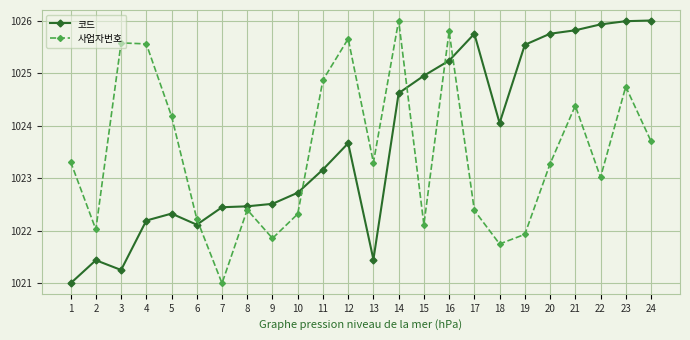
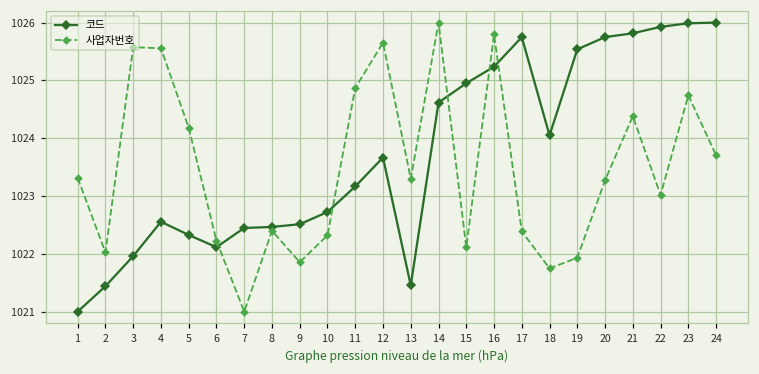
  {
    "코드": {
      "1": 1021.0,
      "2": 1021.4,
-     "3": 1021.3,
-     "4": 1022.2,
+     "3": 1022.0,
+     "4": 1022.6,
      "5": 1022.3,
      "6": 1022.1,
      "7": 1022.4,
      "8": 1022.5,
      "9": 1022.5,
      "10": 1022.7,
      "11": 1023.2,
      "12": 1023.7,
      "13": 1021.5,
      "14": 1024.6,
      "15": 1024.9,
      "16": 1025.2,
      "17": 1025.7,
      "18": 1024.0,
      "19": 1025.5,
      "20": 1025.7,
      "21": 1025.8,
      "22": 1025.9,
      "23": 1026.0,
      "24": 1026.0
    },
    "사업자번호": {
      "1": 1023.3,
      "2": 1022.0,
      "4": 1025.6,
      "5": 1024.2,
      "6": 1022.2,
      "7": 1021.0,
      "8": 1022.4,
      "9": 1021.9,
      "10": 1022.3,
      "11": 1024.9,
      "12": 1025.7,
      "13": 1023.3,
      "14": 1026.0,
      "15": 1022.1,
      "16": 1025.8,
      "17": 1022.4,
      "18": 1021.7,
      "19": 1021.9,
      "20": 1023.3,
      "21": 1024.4,
      "22": 1023.0,
      "23": 1024.7,
      "24": 1023.7
    }
  }
